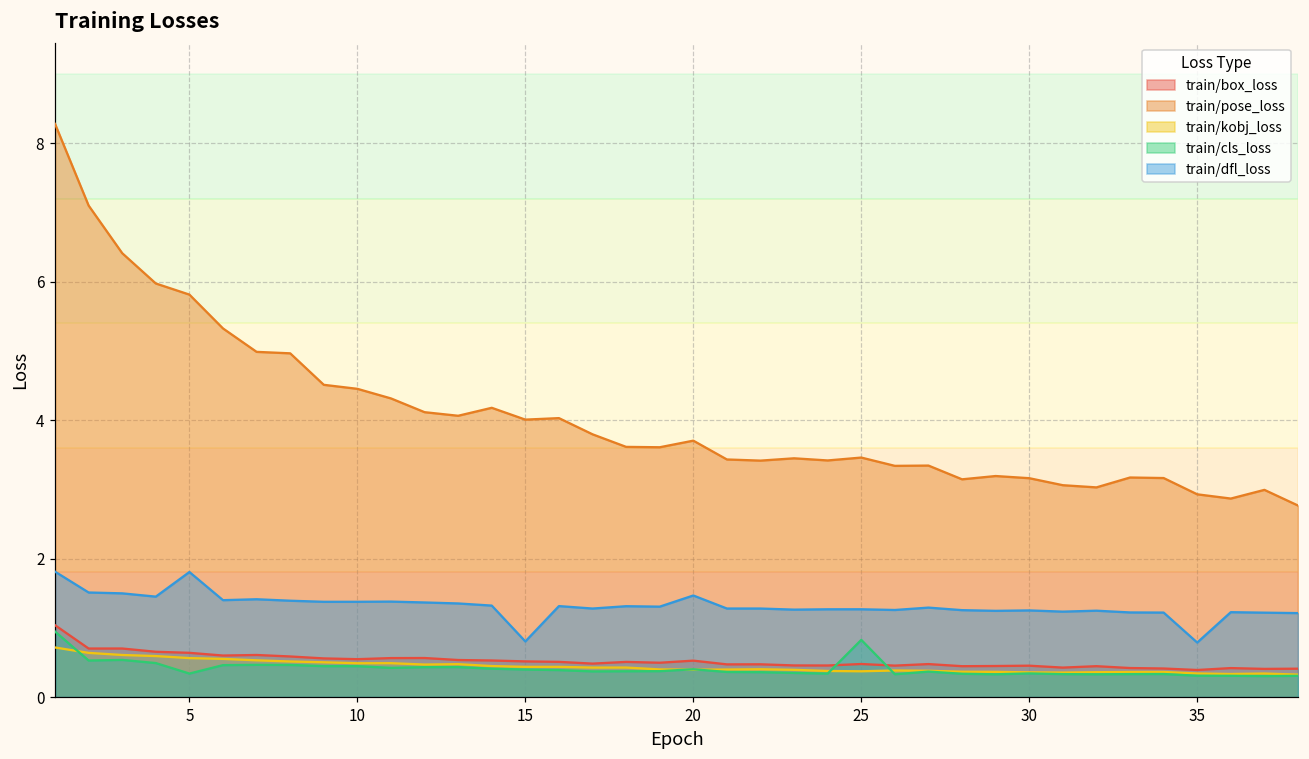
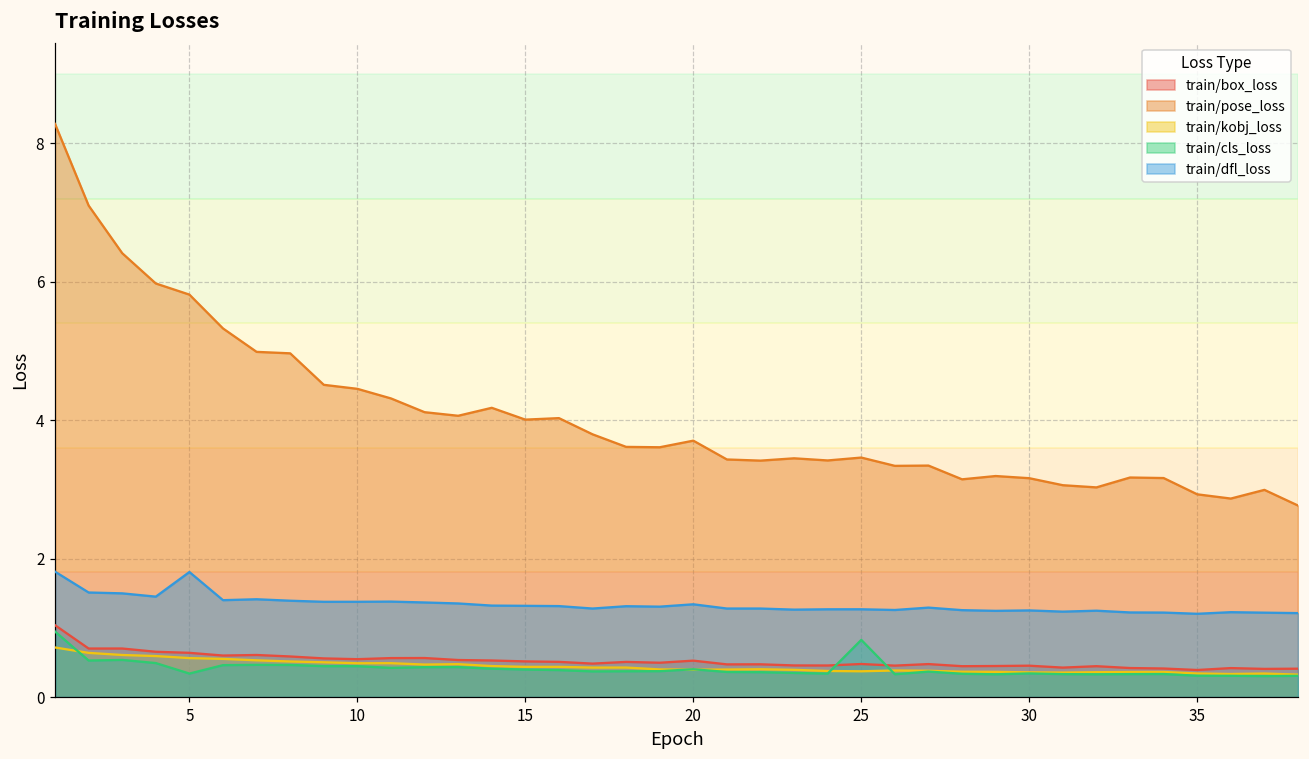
  {
    "train/cls_loss": {
      "5": 0.3,
      "10": 0.4,
      "25": 0.8
    },
    "train/dfl_loss": {
      "5": 1.8,
      "10": 1.4,
-     "15": 0.8,
-     "20": 1.5,
+     "15": 1.3,
+     "20": 1.3,
      "25": 1.3,
      "30": 1.3,
-     "35": 0.8
+     "35": 1.2
    }
  }
